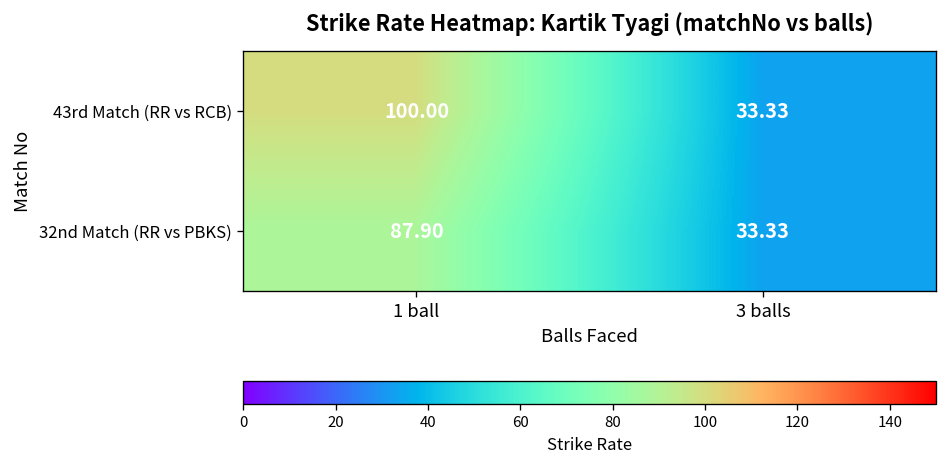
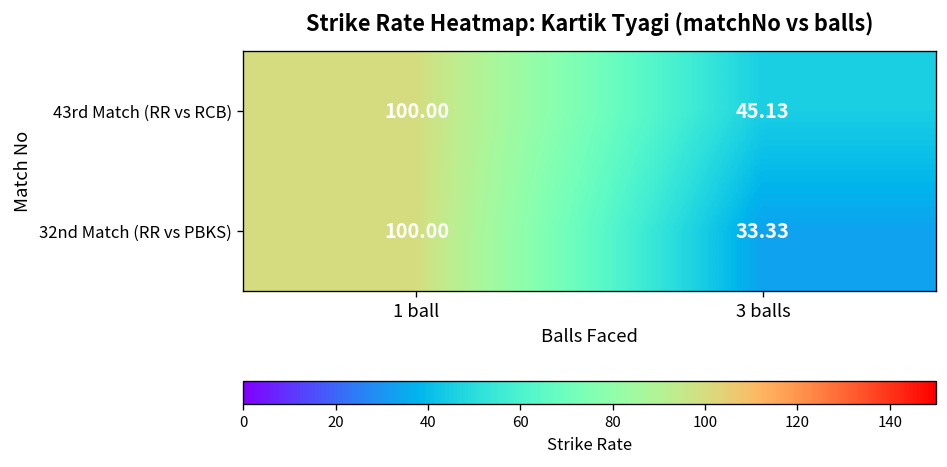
  {
    "43rd Match (RR vs RCB)": {
      "1 ball": 100.00,
-     "3 balls": 33.33
+     "3 balls": 45.13
    },
    "32nd Match (RR vs PBKS)": {
-     "1 ball": 87.90,
+     "1 ball": 100.00,
      "3 balls": 33.33
    }
  }
